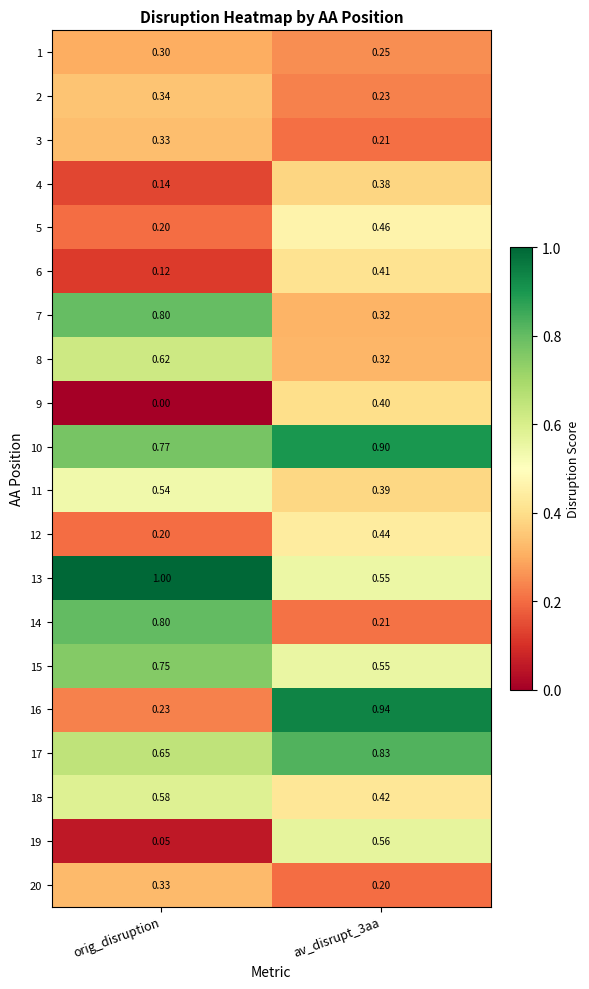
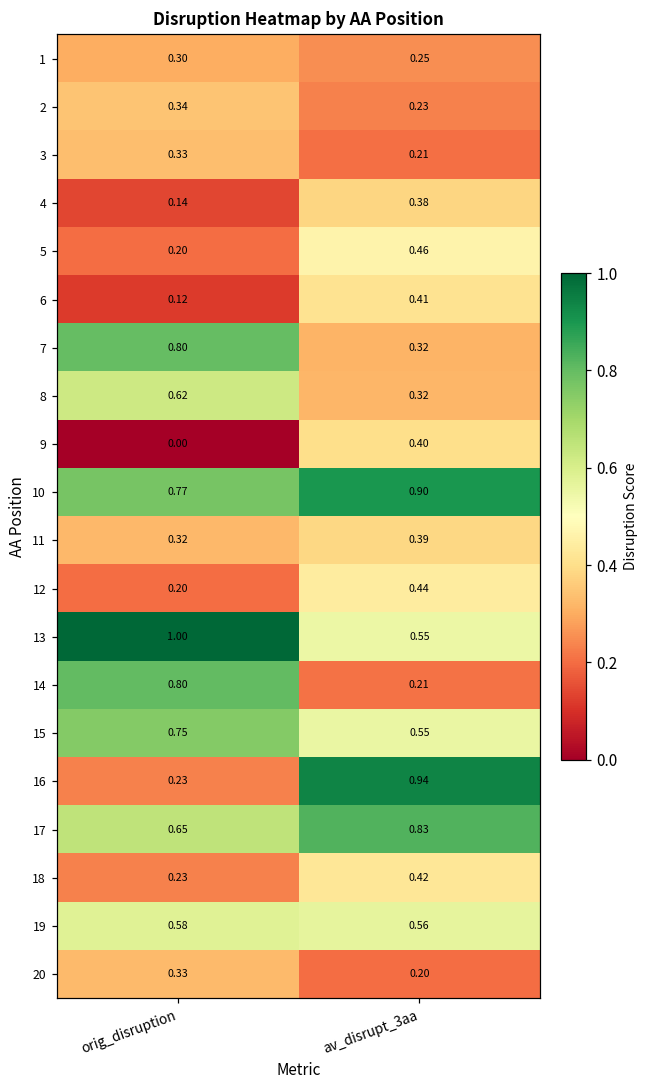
  {
    "1": {
      "orig_disruption": 0.30,
      "av_disrupt_3aa": 0.25
    },
    "2": {
      "orig_disruption": 0.34,
      "av_disrupt_3aa": 0.23
    },
    "3": {
      "orig_disruption": 0.33,
      "av_disrupt_3aa": 0.21
    },
    "4": {
      "orig_disruption": 0.14,
      "av_disrupt_3aa": 0.38
    },
    "5": {
      "orig_disruption": 0.20,
      "av_disrupt_3aa": 0.46
    },
    "6": {
      "orig_disruption": 0.12,
      "av_disrupt_3aa": 0.41
    },
    "7": {
      "orig_disruption": 0.80,
      "av_disrupt_3aa": 0.32
    },
    "8": {
      "orig_disruption": 0.62,
      "av_disrupt_3aa": 0.32
    },
    "9": {
      "orig_disruption": 0.00,
      "av_disrupt_3aa": 0.40
    },
    "10": {
      "orig_disruption": 0.77,
      "av_disrupt_3aa": 0.90
    },
    "11": {
-     "orig_disruption": 0.54,
+     "orig_disruption": 0.32,
      "av_disrupt_3aa": 0.39
    },
    "12": {
      "orig_disruption": 0.20,
      "av_disrupt_3aa": 0.44
    },
    "13": {
      "orig_disruption": 1.00,
      "av_disrupt_3aa": 0.55
    },
    "14": {
      "orig_disruption": 0.80,
      "av_disrupt_3aa": 0.21
    },
    "15": {
      "orig_disruption": 0.75,
      "av_disrupt_3aa": 0.55
    },
    "16": {
      "orig_disruption": 0.23,
      "av_disrupt_3aa": 0.94
    },
    "17": {
      "orig_disruption": 0.65,
      "av_disrupt_3aa": 0.83
    },
    "18": {
-     "orig_disruption": 0.58,
+     "orig_disruption": 0.23,
      "av_disrupt_3aa": 0.42
    },
    "19": {
-     "orig_disruption": 0.05,
+     "orig_disruption": 0.58,
      "av_disrupt_3aa": 0.56
    },
    "20": {
      "orig_disruption": 0.33,
      "av_disrupt_3aa": 0.20
    }
  }
